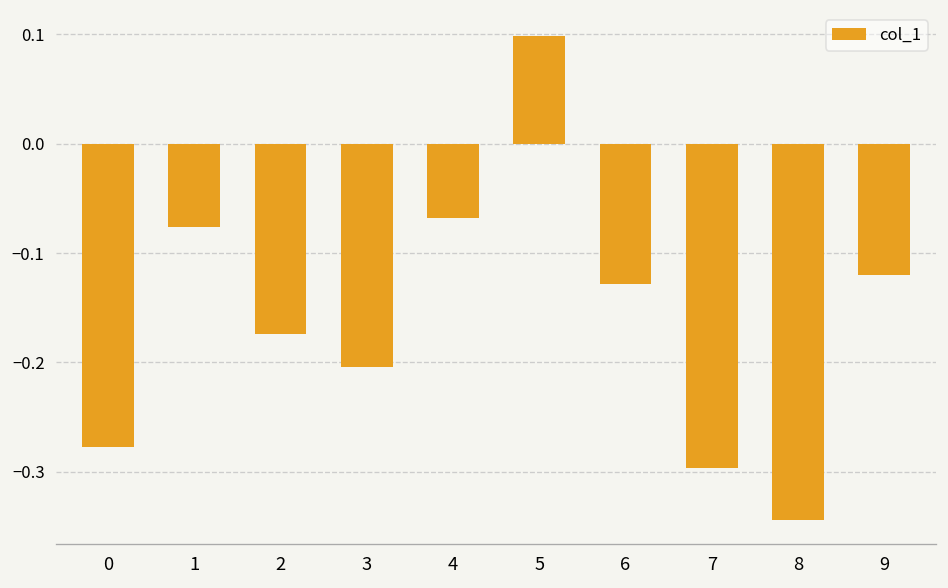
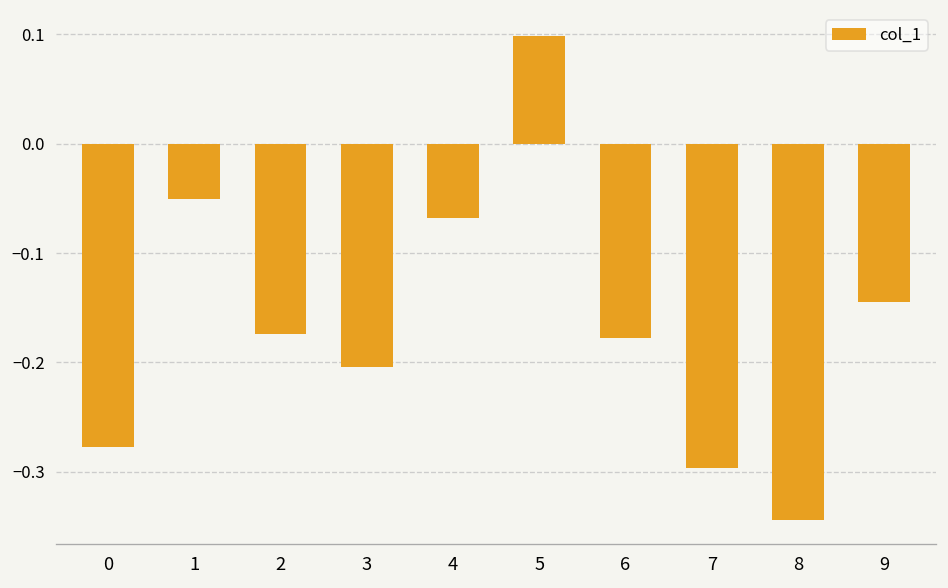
  {
    "0": -0.28,
-   "1": -0.08,
+   "1": -0.05,
    "2": -0.17,
    "3": -0.20,
    "4": -0.07,
    "5": 0.10,
-   "6": -0.13,
+   "6": -0.18,
    "7": -0.30,
    "8": -0.34,
-   "9": -0.12
+   "9": -0.14
  }
